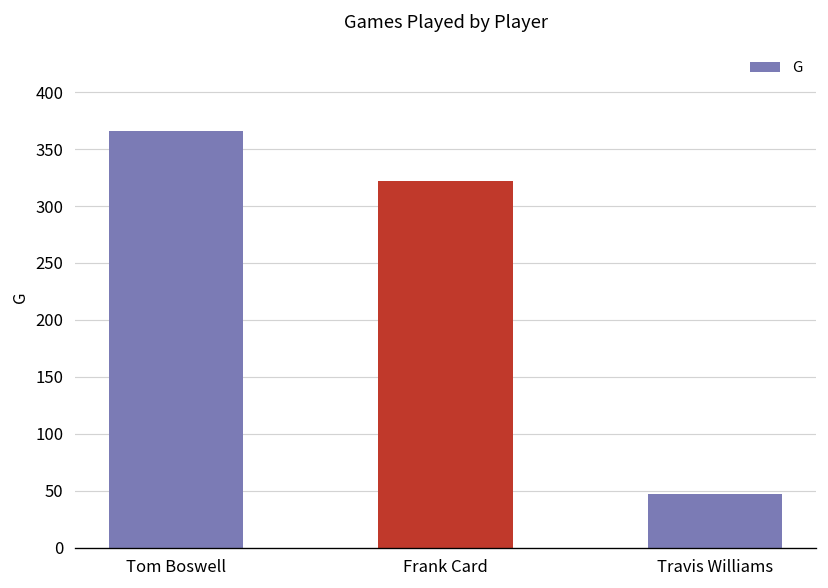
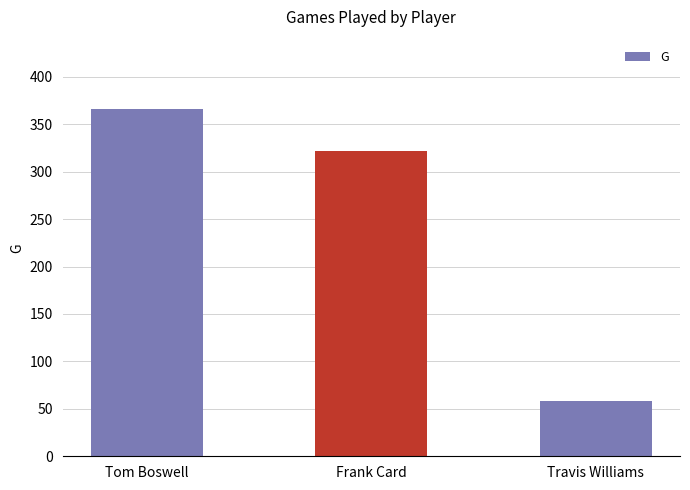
  {
    "Tom Boswell": 370,
    "Frank Card": 320,
-   "Travis Williams": 50
+   "Travis Williams": 60
  }
